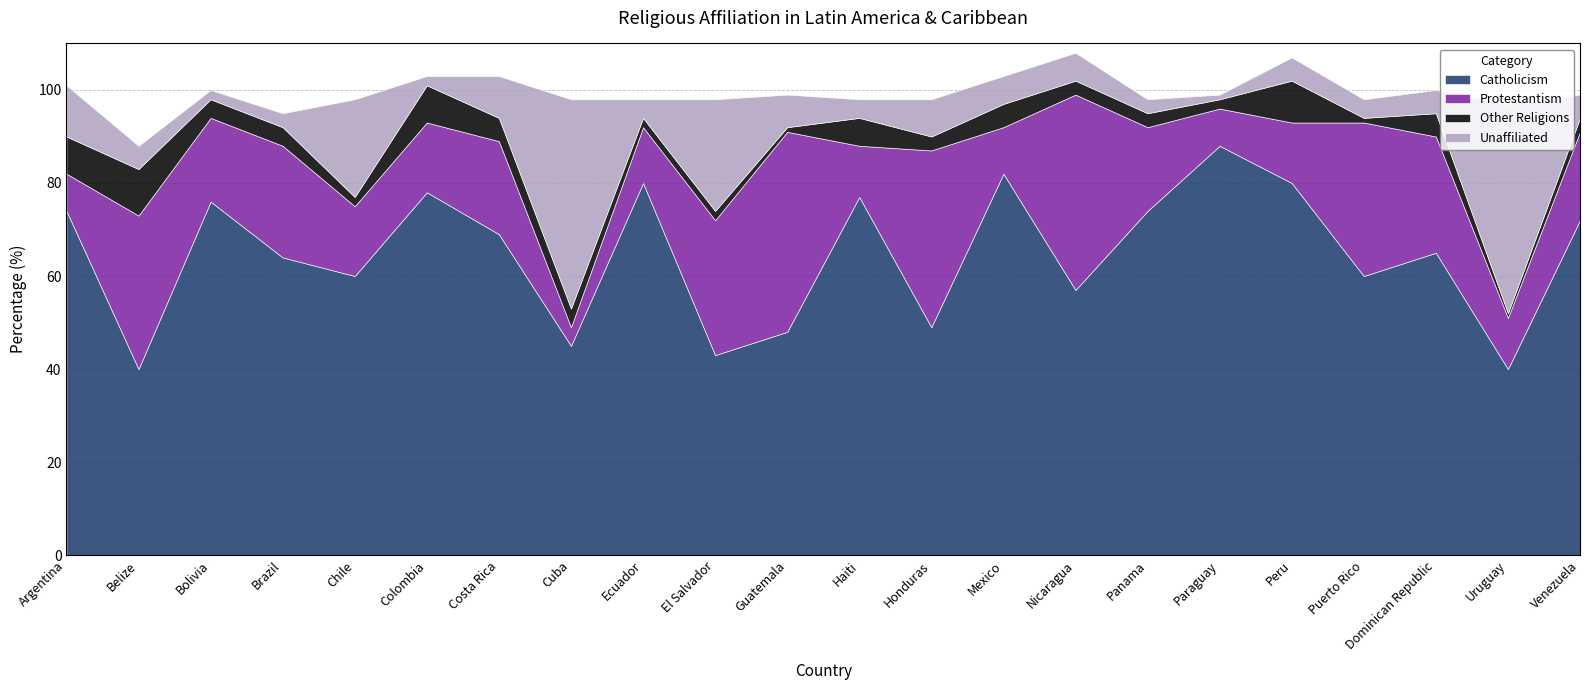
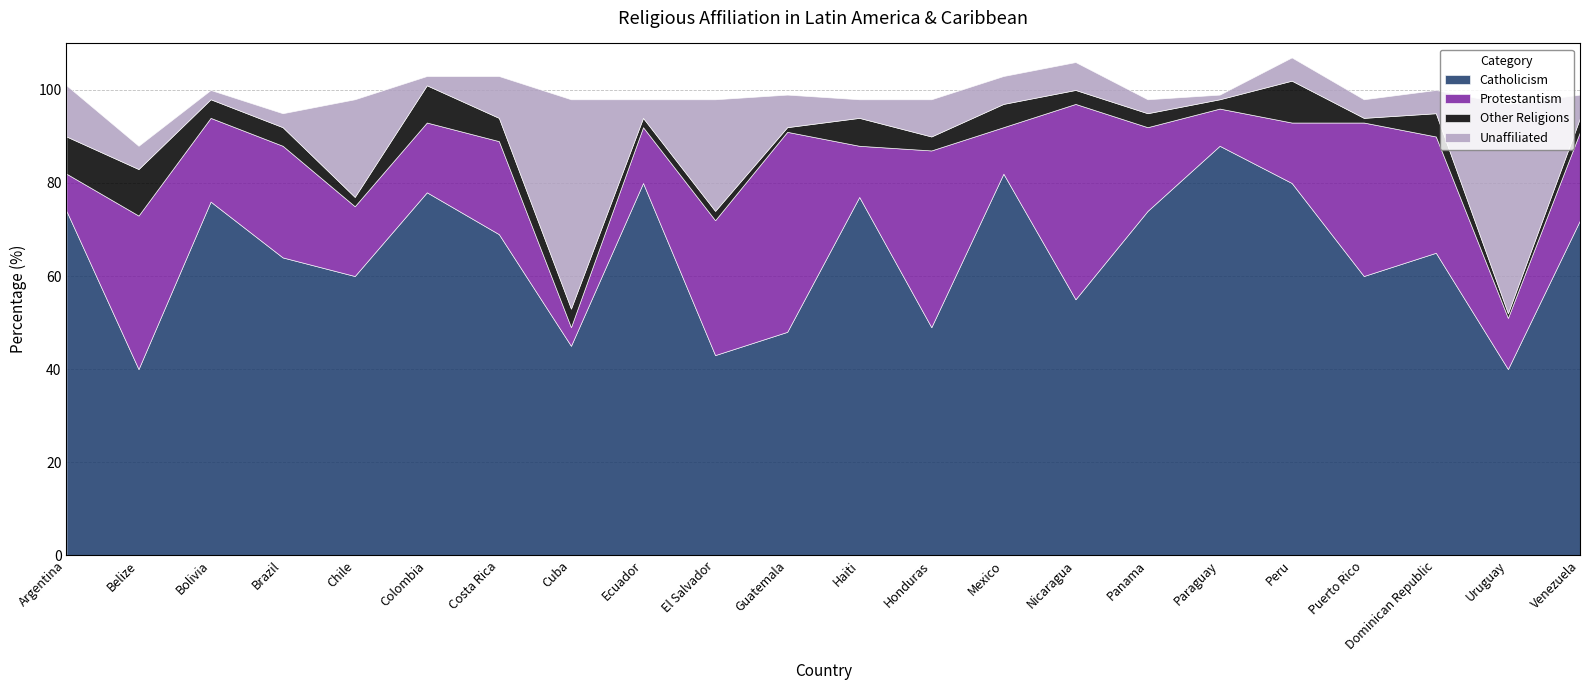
  {
    "Catholicism": {
      "Argentina": 74,
      "Belize": 40,
      "Bolivia": 76,
      "Brazil": 64,
      "Chile": 60,
      "Colombia": 78,
      "Costa Rica": 69,
      "Cuba": 45,
      "Ecuador": 80,
      "El Salvador": 43,
      "Guatemala": 48,
      "Haiti": 77,
      "Honduras": 49,
      "Mexico": 82,
-     "Nicaragua": 57,
+     "Nicaragua": 55,
      "Panama": 74,
      "Paraguay": 88,
      "Peru": 80,
      "Puerto Rico": 60,
      "Dominican Republic": 65,
      "Uruguay": 40,
      "Venezuela": 72
    },
    "Protestantism": {
      "Argentina": 8,
      "Belize": 33,
      "Bolivia": 18,
      "Brazil": 24,
      "Chile": 15,
      "Colombia": 15,
      "Costa Rica": 20,
      "Cuba": 4,
      "Ecuador": 12,
      "El Salvador": 29,
      "Guatemala": 43,
      "Haiti": 11,
      "Honduras": 38,
      "Mexico": 10,
      "Nicaragua": 42,
      "Panama": 18,
      "Paraguay": 8,
      "Peru": 13,
      "Puerto Rico": 33,
      "Dominican Republic": 25,
      "Uruguay": 11,
      "Venezuela": 19
    },
    "Other Religions": {
      "Argentina": 8,
      "Belize": 10,
      "Bolivia": 4,
      "Brazil": 4,
      "Chile": 2,
      "Colombia": 8,
      "Costa Rica": 5,
      "Cuba": 4,
      "Ecuador": 2,
      "El Salvador": 2,
      "Guatemala": 1,
      "Haiti": 6,
      "Honduras": 3,
      "Mexico": 5,
      "Nicaragua": 3,
      "Panama": 3,
      "Paraguay": 2,
      "Peru": 9,
      "Puerto Rico": 1,
      "Dominican Republic": 5,
      "Uruguay": 1,
      "Venezuela": 3
    },
    "Unaffiliated": {
      "Argentina": 11,
      "Belize": 5,
      "Bolivia": 2,
      "Brazil": 3,
      "Chile": 21,
      "Colombia": 2,
      "Costa Rica": 9,
      "Cuba": 45,
      "Ecuador": 4,
      "El Salvador": 24,
      "Guatemala": 7,
      "Haiti": 4,
      "Honduras": 8,
      "Mexico": 6,
      "Nicaragua": 6,
      "Panama": 3,
      "Paraguay": 1,
      "Peru": 5,
      "Puerto Rico": 4,
      "Dominican Republic": 5,
      "Venezuela": 5
    }
  }
